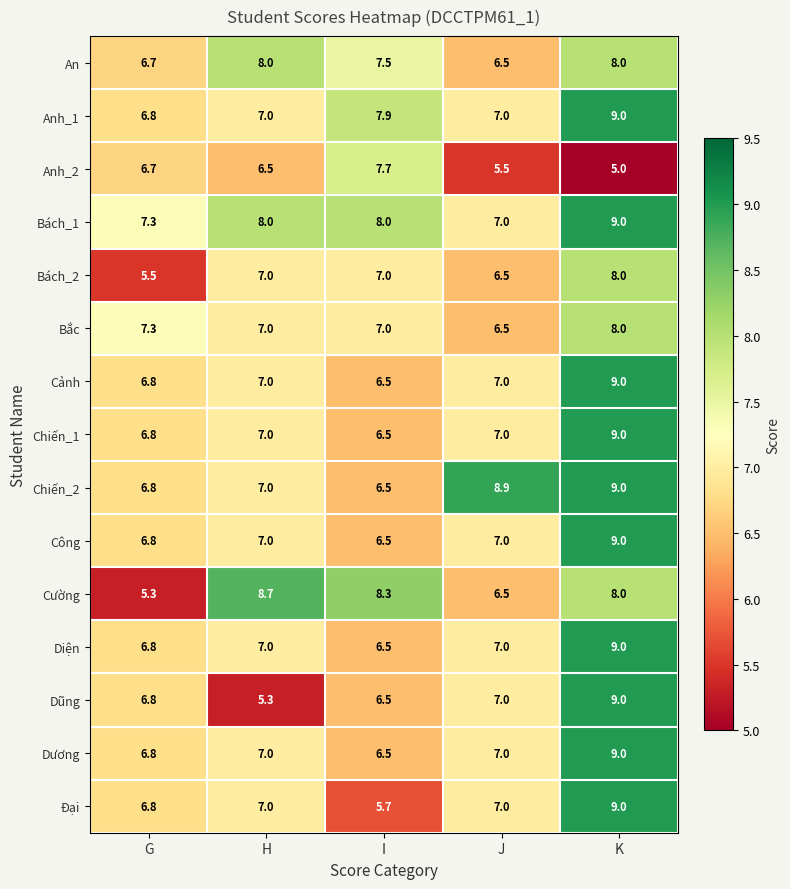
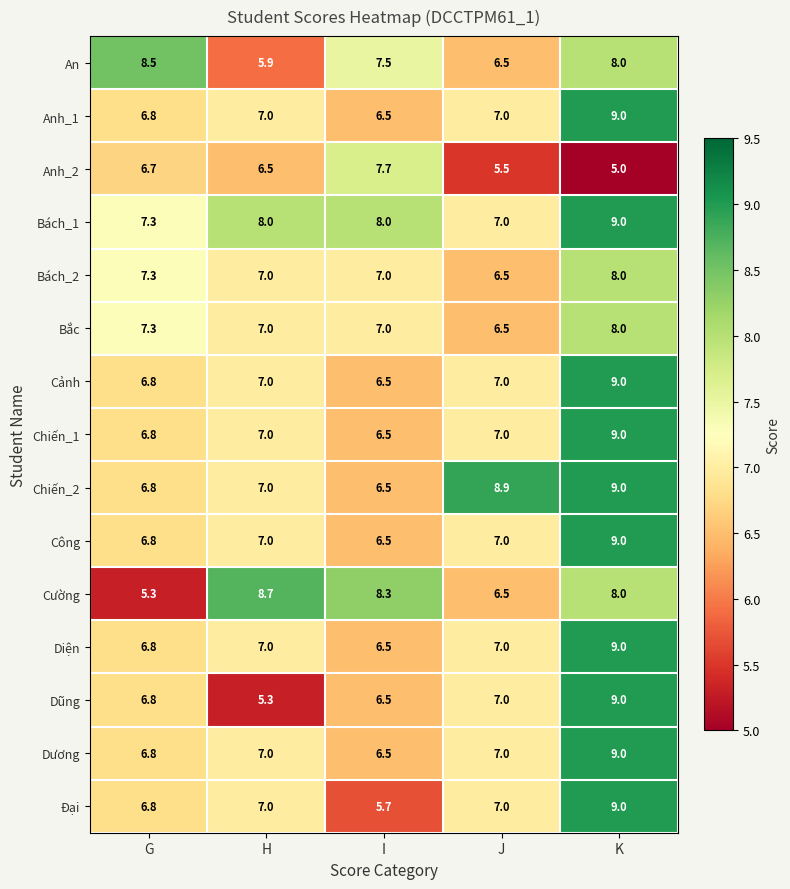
  {
    "An": {
-     "G": 6.7,
-     "H": 8.0,
+     "G": 8.5,
+     "H": 5.9,
      "I": 7.5,
      "J": 6.5,
      "K": 8.0
    },
    "Anh_1": {
      "G": 6.8,
      "H": 7.0,
-     "I": 7.9,
+     "I": 6.5,
      "J": 7.0,
      "K": 9.0
    },
    "Anh_2": {
      "G": 6.7,
      "H": 6.5,
      "I": 7.7,
      "J": 5.5,
      "K": 5.0
    },
    "Bách_1": {
      "G": 7.3,
      "H": 8.0,
      "I": 8.0,
      "J": 7.0,
      "K": 9.0
    },
    "Bách_2": {
-     "G": 5.5,
+     "G": 7.3,
      "H": 7.0,
      "I": 7.0,
      "J": 6.5,
      "K": 8.0
    },
    "Bắc": {
      "G": 7.3,
      "H": 7.0,
      "I": 7.0,
      "J": 6.5,
      "K": 8.0
    },
    "Cảnh": {
      "G": 6.8,
      "H": 7.0,
      "I": 6.5,
      "J": 7.0,
      "K": 9.0
    },
    "Chiến_1": {
      "G": 6.8,
      "H": 7.0,
      "I": 6.5,
      "J": 7.0,
      "K": 9.0
    },
    "Chiến_2": {
      "G": 6.8,
      "H": 7.0,
      "I": 6.5,
      "J": 8.9,
      "K": 9.0
    },
    "Công": {
      "G": 6.8,
      "H": 7.0,
      "I": 6.5,
      "J": 7.0,
      "K": 9.0
    },
    "Cường": {
      "G": 5.3,
      "H": 8.7,
      "I": 8.3,
      "J": 6.5,
      "K": 8.0
    },
    "Diện": {
      "G": 6.8,
      "H": 7.0,
      "I": 6.5,
      "J": 7.0,
      "K": 9.0
    },
    "Dũng": {
      "G": 6.8,
      "H": 5.3,
      "I": 6.5,
      "J": 7.0,
      "K": 9.0
    },
    "Dương": {
      "G": 6.8,
      "H": 7.0,
      "I": 6.5,
      "J": 7.0,
      "K": 9.0
    },
    "Đại": {
      "G": 6.8,
      "H": 7.0,
      "I": 5.7,
      "J": 7.0,
      "K": 9.0
    }
  }
